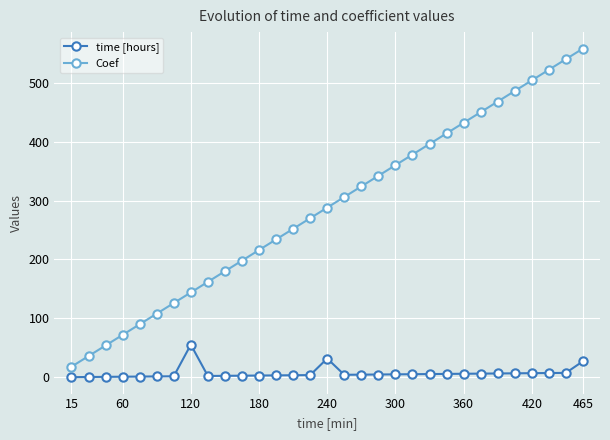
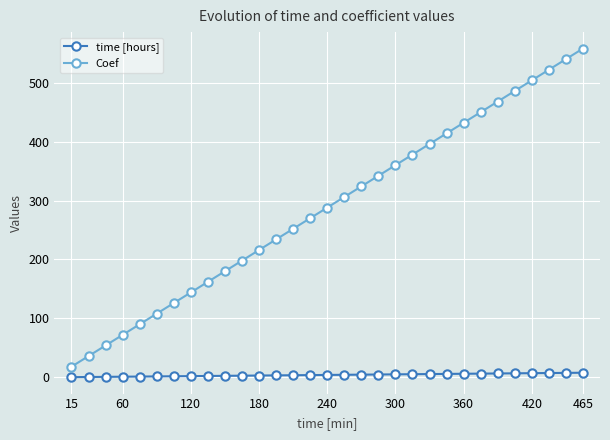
  {
    "time [hours]": {
      "15": 0,
      "60": 0,
-     "120": 60,
+     "120": 0,
      "180": 0,
-     "240": 30,
+     "240": 0,
      "300": 10,
      "360": 10,
      "420": 10,
-     "465": 30
+     "465": 10
    },
    "Coef": {
      "15": 20,
      "60": 70,
      "120": 140,
      "180": 220,
      "240": 290,
      "300": 360,
      "360": 430,
      "420": 500,
      "465": 560
    }
  }
